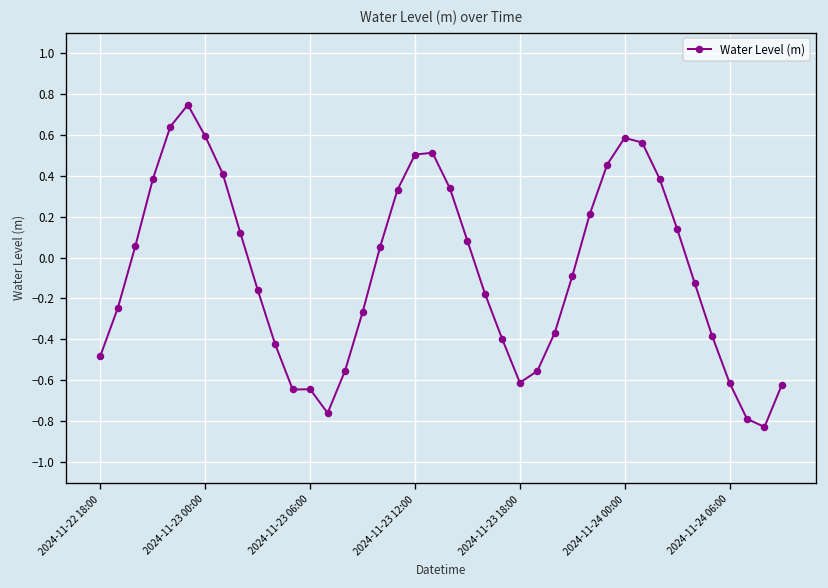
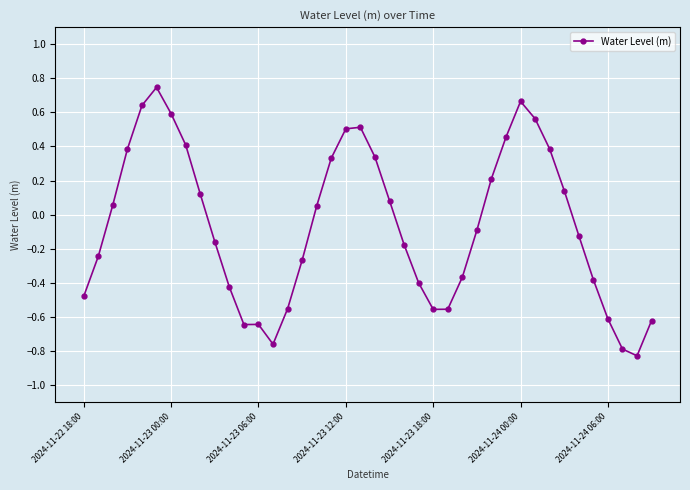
  {
    "2024-11-22 18:00": -0.48,
    "2024-11-23 00:00": 0.59,
    "2024-11-23 06:00": -0.64,
    "2024-11-23 12:00": 0.50,
-   "2024-11-23 18:00": -0.61,
-   "2024-11-24 00:00": 0.59,
+   "2024-11-23 18:00": -0.56,
+   "2024-11-24 00:00": 0.66,
    "2024-11-24 06:00": -0.61
  }
